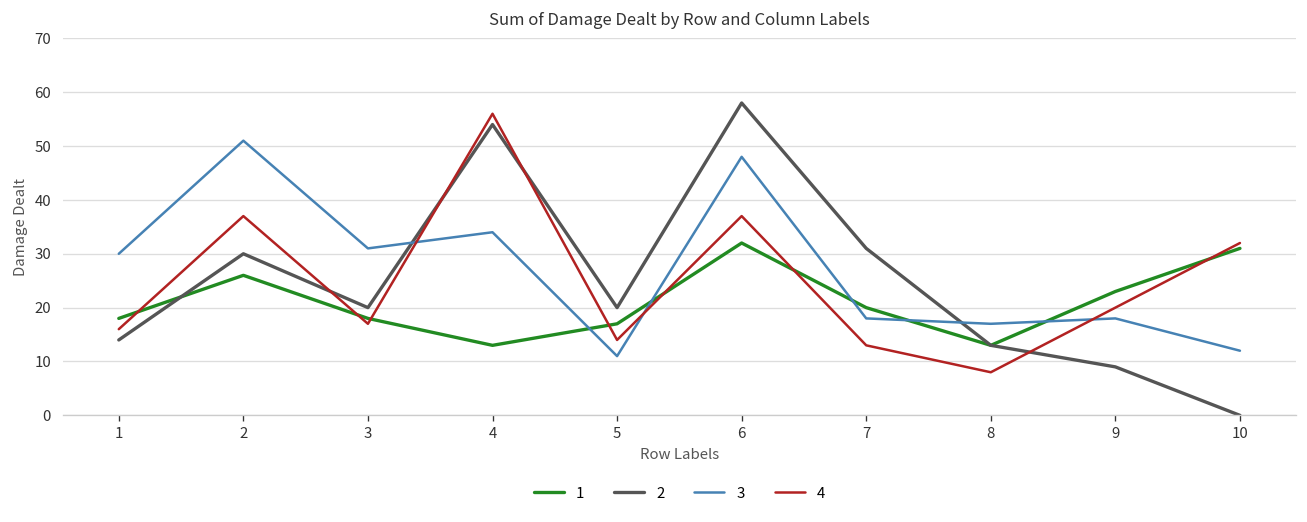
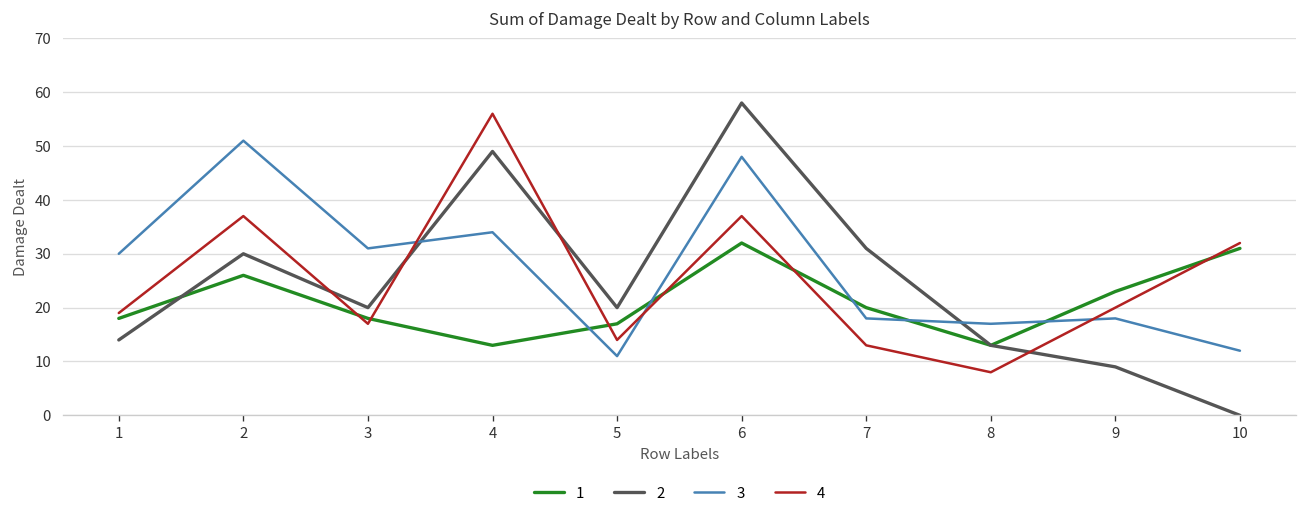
  {
    "1": {
      "1": 18,
      "2": 26,
      "3": 18,
      "4": 13,
      "5": 17,
      "6": 32,
      "7": 20,
      "9": 23,
      "10": 31
    },
    "2": {
      "1": 14,
      "2": 30,
      "3": 20,
-     "4": 54,
+     "4": 49,
      "5": 20,
      "6": 58,
      "7": 31,
      "9": 9,
      "10": 0
    },
    "3": {
      "1": 30,
      "2": 51,
      "3": 31,
      "4": 34,
      "5": 11,
      "6": 48,
      "7": 18,
      "8": 17,
      "9": 18,
      "10": 12
    },
    "4": {
-     "1": 16,
+     "1": 19,
      "2": 37,
      "3": 17,
      "4": 56,
      "5": 14,
      "6": 37,
      "7": 13,
      "8": 8,
      "9": 20,
      "10": 32
    }
  }
